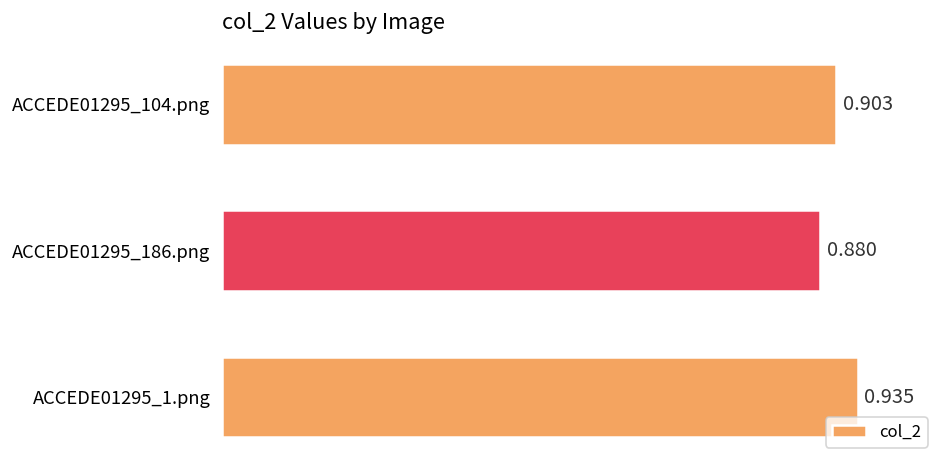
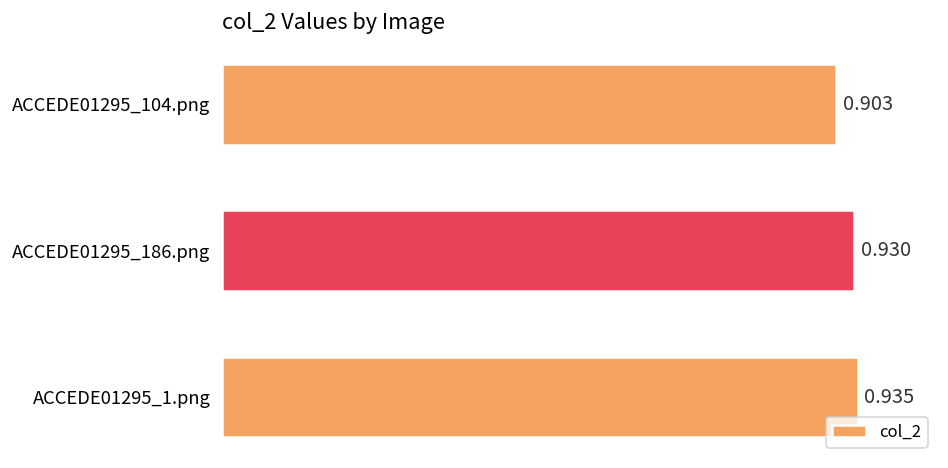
  {
    "ACCEDE01295_104.png": 0.903,
-   "ACCEDE01295_186.png": 0.880,
+   "ACCEDE01295_186.png": 0.930,
    "ACCEDE01295_1.png": 0.935
  }
